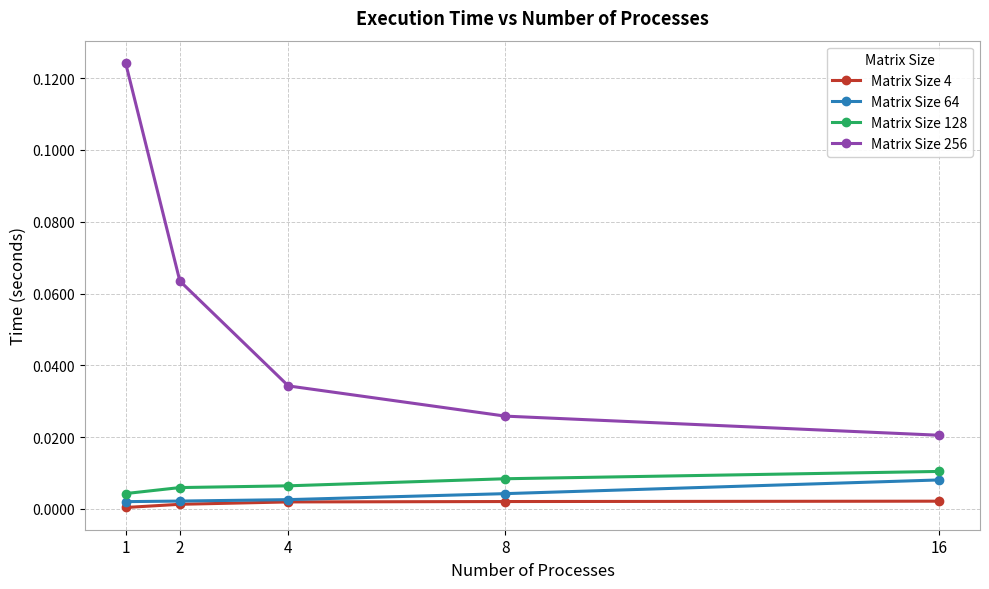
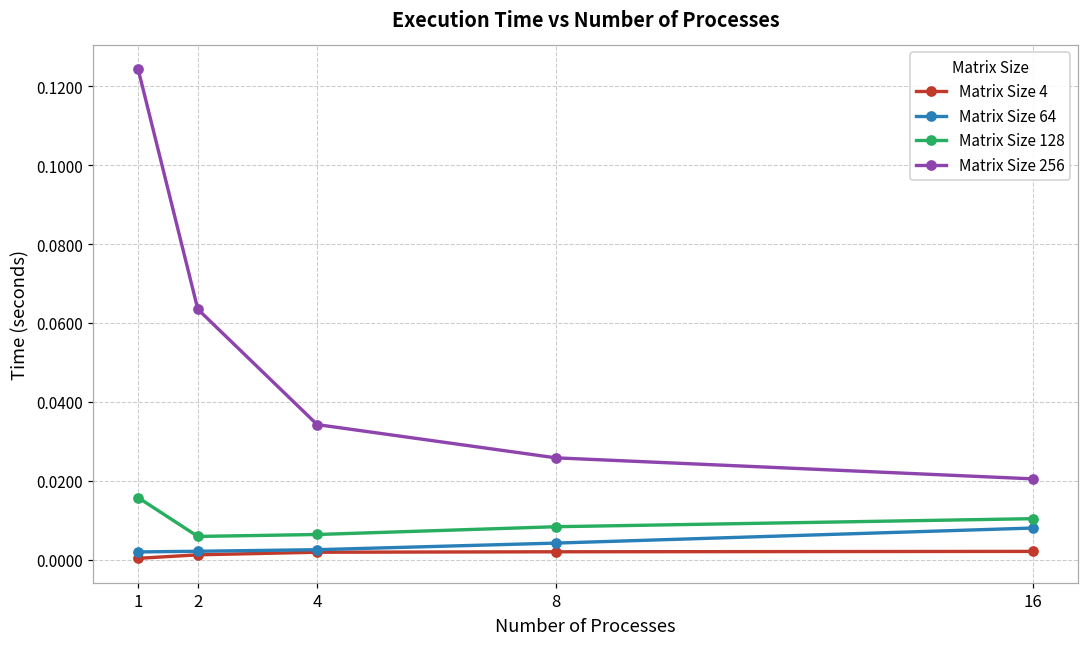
  {
    "Matrix Size 4": {
      "1": 0.000,
      "2": 0.001,
      "8": 0.002,
      "16": 0.002
    },
    "Matrix Size 64": {
      "1": 0.002,
      "2": 0.002,
      "8": 0.004,
      "16": 0.008
    },
    "Matrix Size 128": {
-     "1": 0.004,
+     "1": 0.016,
      "2": 0.006,
      "4": 0.006,
      "8": 0.008,
      "16": 0.010
    },
    "Matrix Size 256": {
      "1": 0.124,
      "2": 0.063,
      "4": 0.034,
      "8": 0.026,
      "16": 0.021
    }
  }
